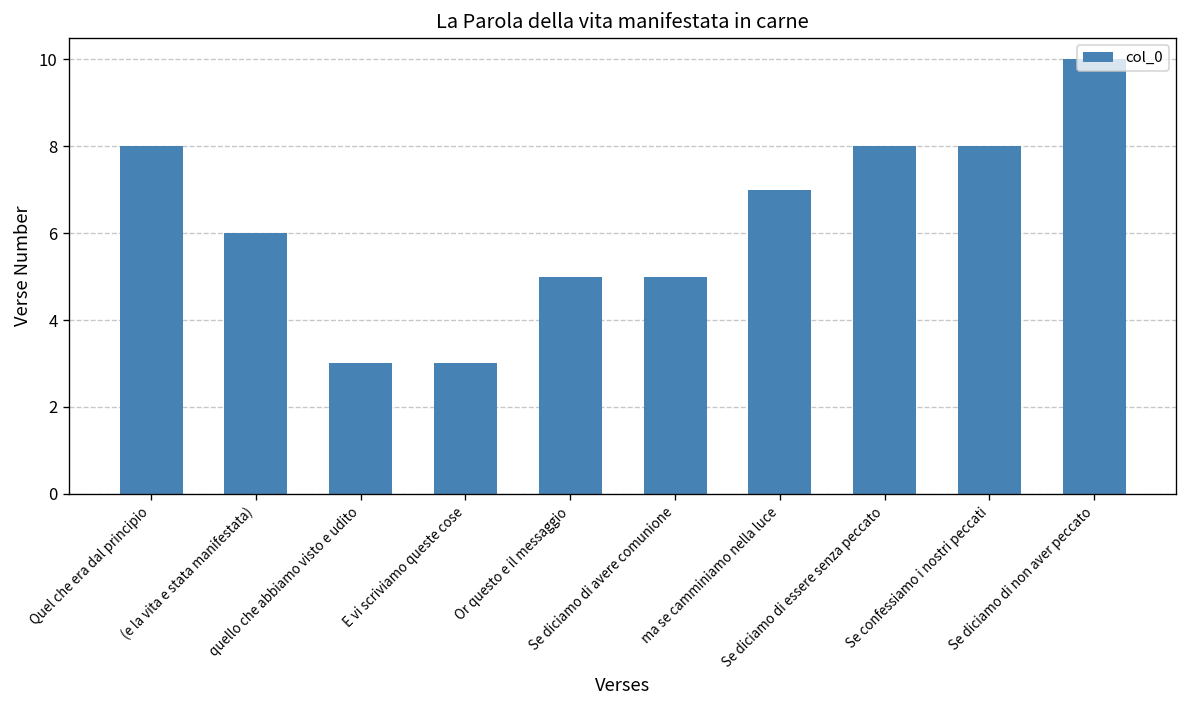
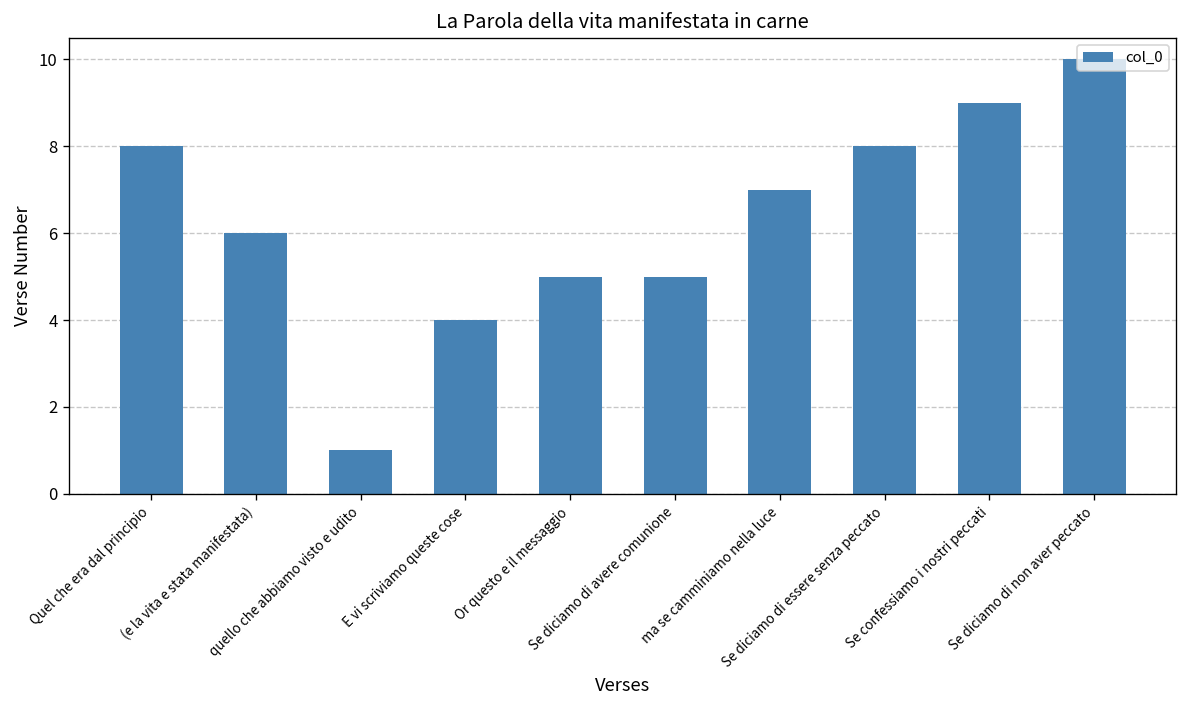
  {
    "Quel che era dal principio": 8,
    "(e la vita e stata manifestata)": 6,
-   "quello che abbiamo visto e udito": 3,
-   "E vi scriviamo queste cose": 3,
+   "quello che abbiamo visto e udito": 1,
+   "E vi scriviamo queste cose": 4,
    "Or questo e il messaggio": 5,
    "Se diciamo di avere comunione": 5,
    "ma se camminiamo nella luce": 7,
    "Se diciamo di essere senza peccato": 8,
-   "Se confessiamo i nostri peccati": 8
+   "Se confessiamo i nostri peccati": 9
  }
